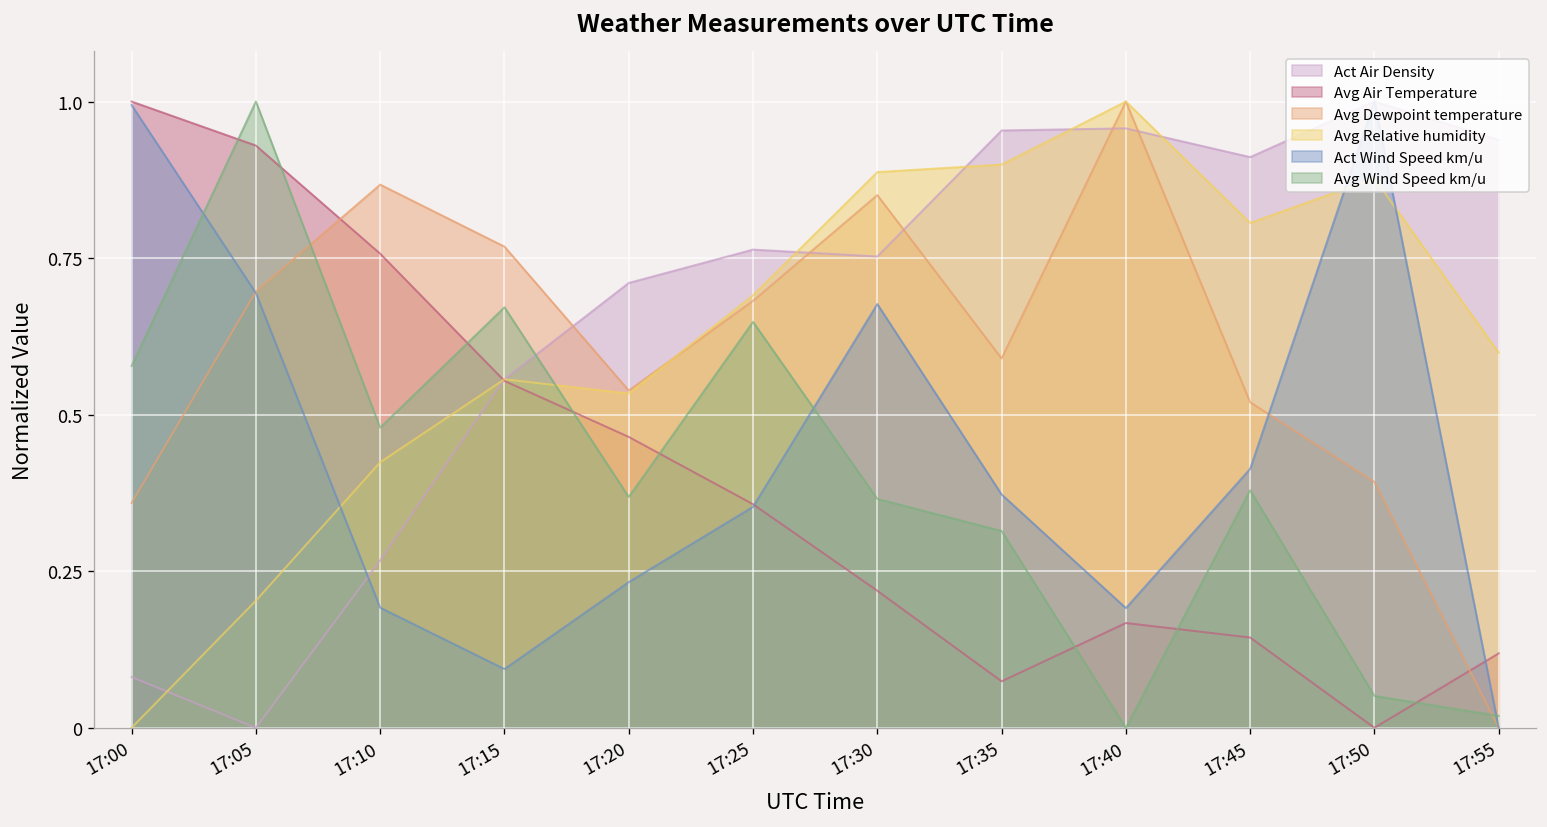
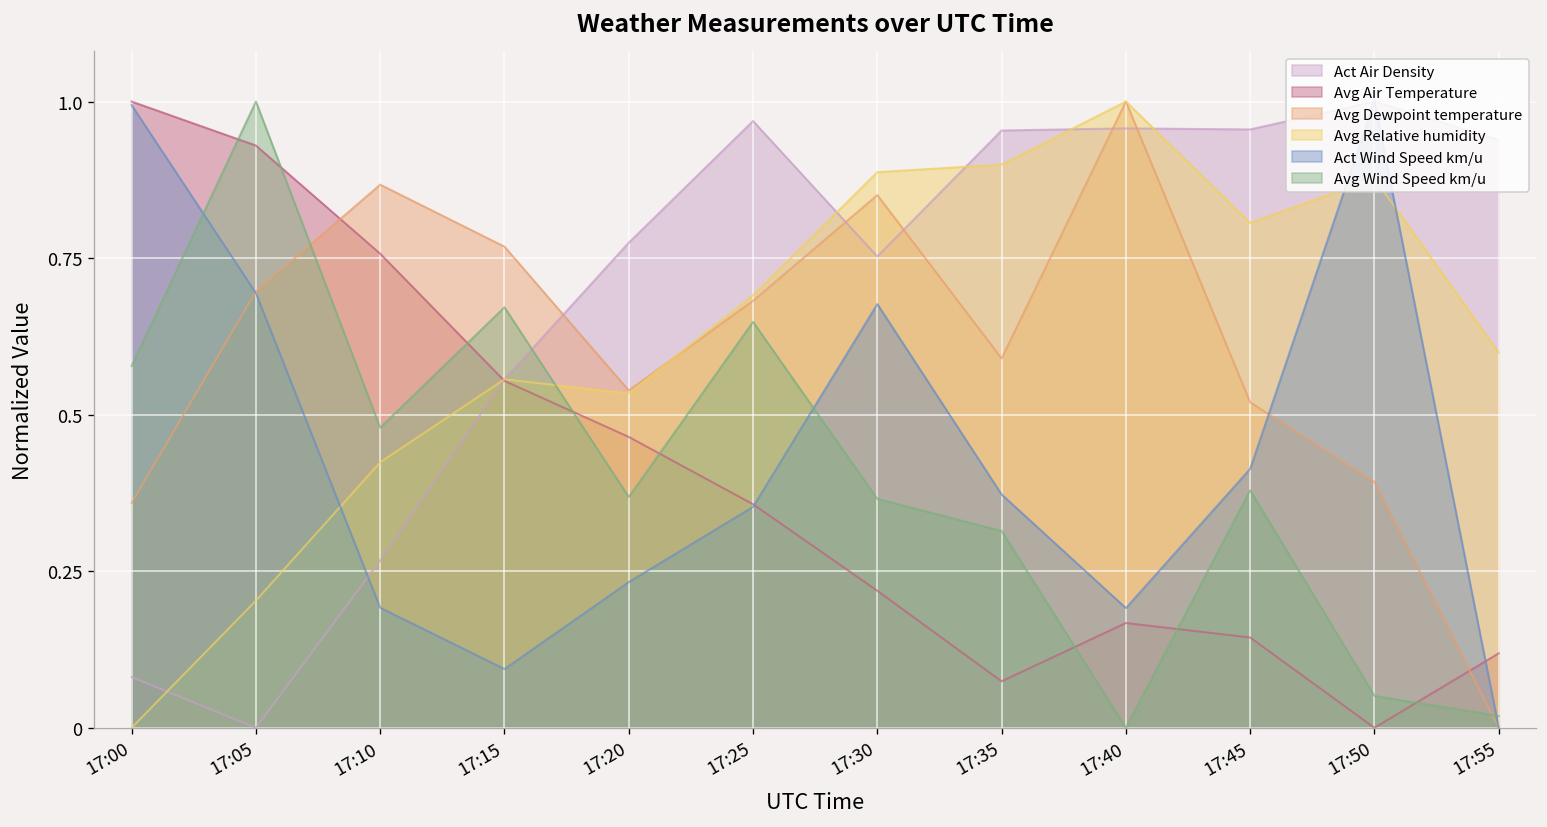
  {
    "Act Air Density": {
      "17:00": 0.08,
      "17:05": 0.00,
      "17:10": 0.27,
-     "17:20": 0.71,
-     "17:25": 0.76,
+     "17:20": 0.77,
+     "17:25": 0.97,
      "17:30": 0.75,
      "17:35": 0.95,
      "17:40": 0.96,
-     "17:45": 0.91
+     "17:45": 0.96
    }
  }
